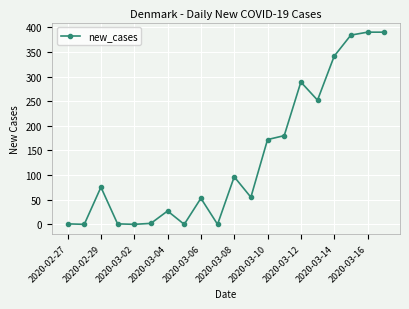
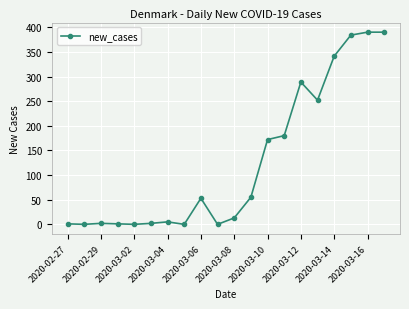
  {
    "2020-02-27": 0,
-   "2020-02-29": 80,
+   "2020-02-29": 0,
    "2020-03-02": 0,
-   "2020-03-04": 30,
+   "2020-03-04": 10,
    "2020-03-06": 50,
-   "2020-03-08": 100,
+   "2020-03-08": 10,
    "2020-03-10": 170,
    "2020-03-12": 290,
    "2020-03-14": 340,
    "2020-03-16": 390
  }
